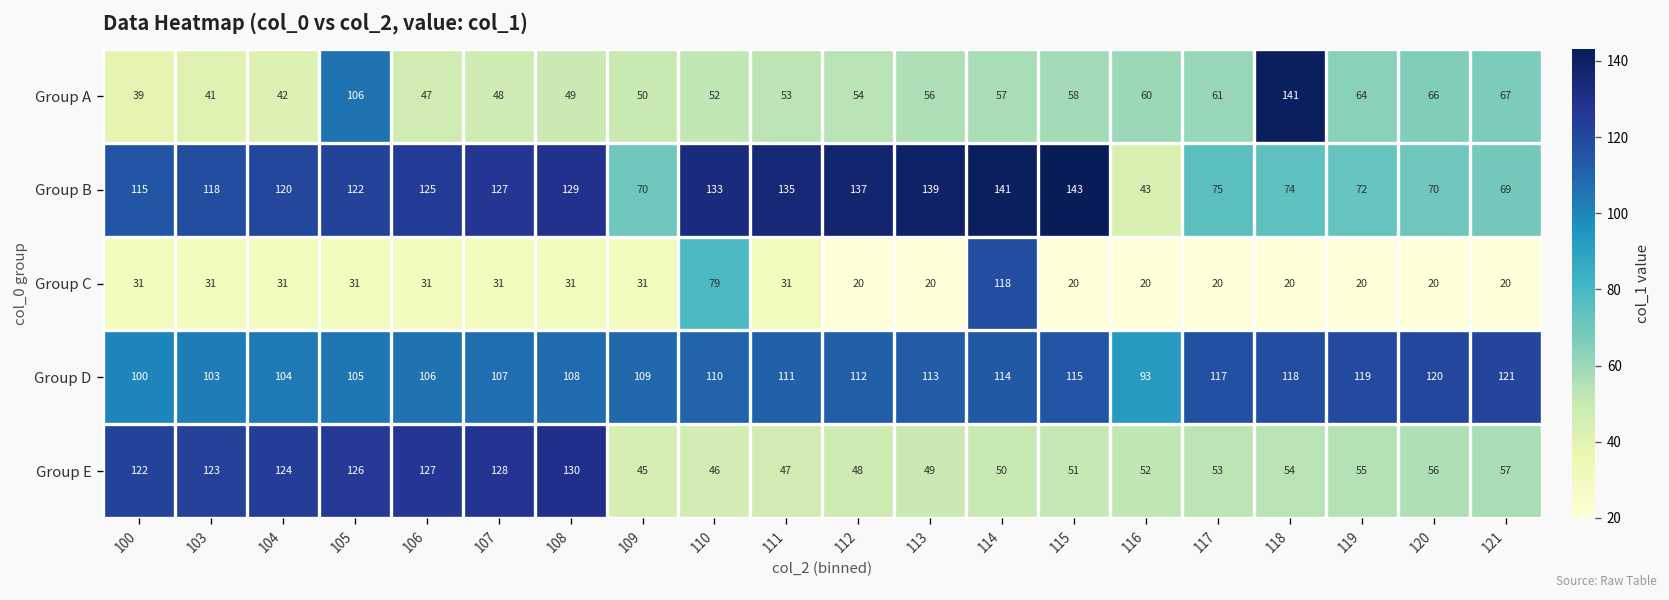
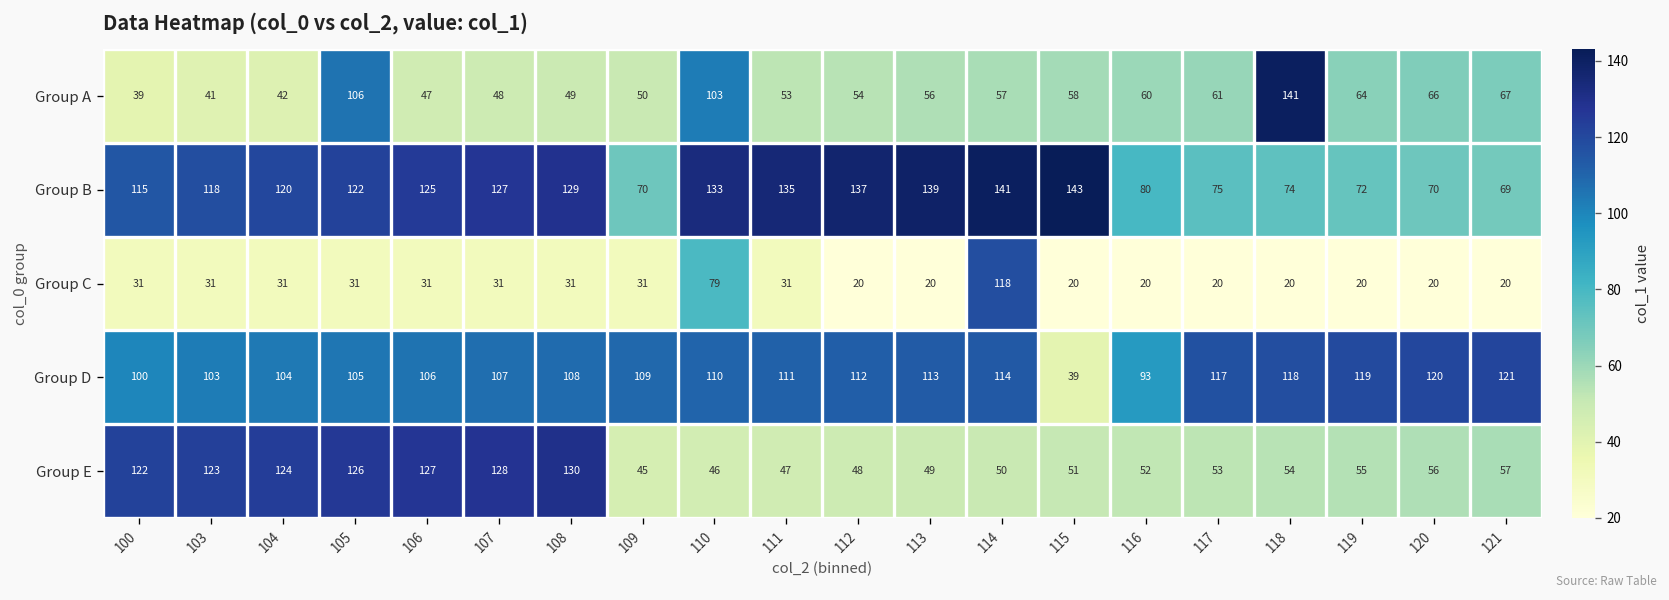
  {
    "Group A": {
      "100": 39,
      "103": 41,
      "104": 42,
      "105": 106,
      "106": 47,
      "107": 48,
      "108": 49,
      "109": 50,
-     "110": 52,
+     "110": 103,
      "111": 53,
      "112": 54,
      "113": 56,
      "114": 57,
      "115": 58,
      "116": 60,
      "117": 61,
      "118": 141,
      "119": 64,
      "120": 66,
      "121": 67
    },
    "Group B": {
      "100": 115,
      "103": 118,
      "104": 120,
      "105": 122,
      "106": 125,
      "107": 127,
      "108": 129,
      "109": 70,
      "110": 133,
      "111": 135,
      "112": 137,
      "113": 139,
      "114": 141,
      "115": 143,
-     "116": 43,
+     "116": 80,
      "117": 75,
      "118": 74,
      "119": 72,
      "120": 70,
      "121": 69
    },
    "Group C": {
      "100": 31,
      "103": 31,
      "104": 31,
      "105": 31,
      "106": 31,
      "107": 31,
      "108": 31,
      "109": 31,
      "110": 79,
      "111": 31,
      "112": 20,
      "113": 20,
      "114": 118,
      "115": 20,
      "116": 20,
      "117": 20,
      "118": 20,
      "119": 20,
      "120": 20,
      "121": 20
    },
    "Group D": {
      "100": 100,
      "103": 103,
      "104": 104,
      "105": 105,
      "106": 106,
      "107": 107,
      "108": 108,
      "109": 109,
      "110": 110,
      "111": 111,
      "112": 112,
      "113": 113,
      "114": 114,
-     "115": 115,
+     "115": 39,
      "116": 93,
      "117": 117,
      "118": 118,
      "119": 119,
      "120": 120,
      "121": 121
    },
    "Group E": {
      "100": 122,
      "103": 123,
      "104": 124,
      "105": 126,
      "106": 127,
      "107": 128,
      "108": 130,
      "109": 45,
      "110": 46,
      "111": 47,
      "112": 48,
      "113": 49,
      "114": 50,
      "115": 51,
      "116": 52,
      "117": 53,
      "118": 54,
      "119": 55,
      "120": 56,
      "121": 57
    }
  }
